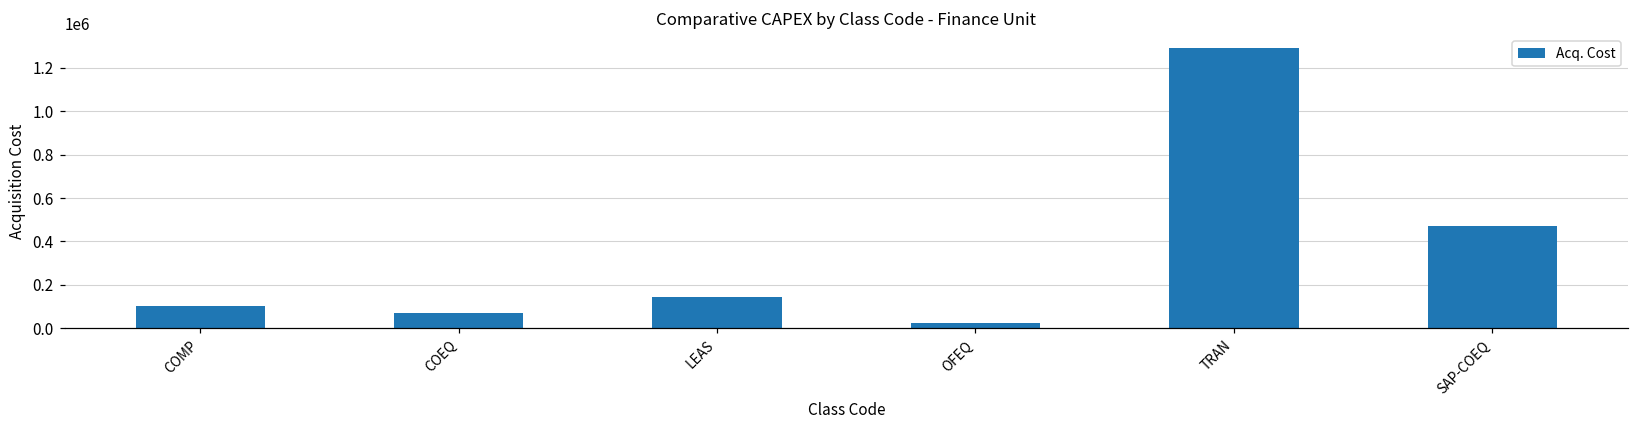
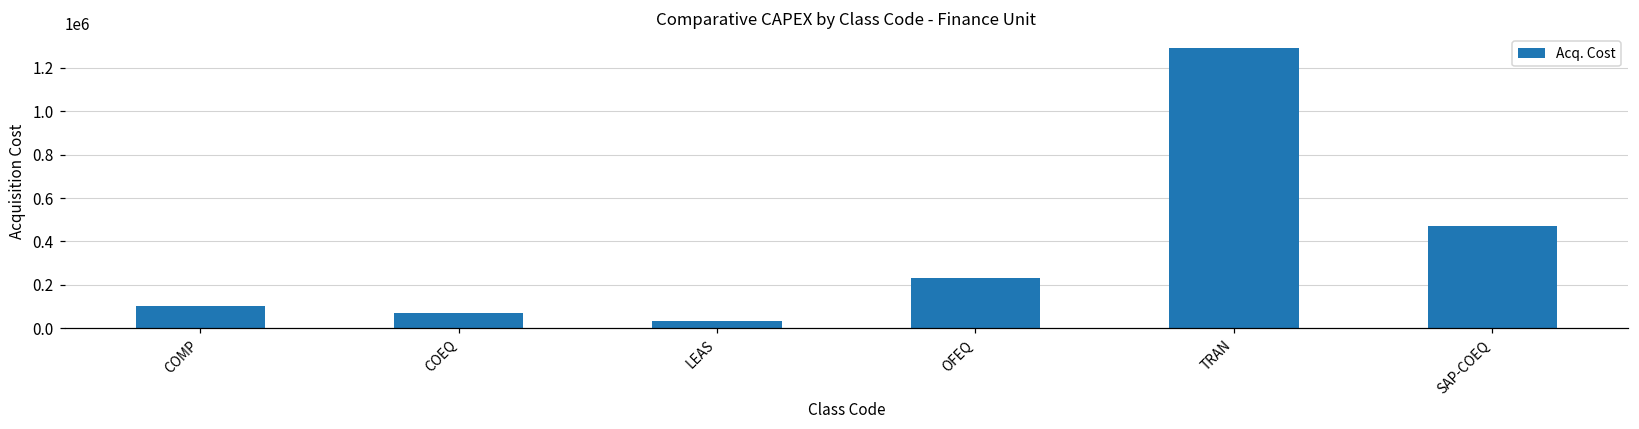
  {
    "COMP": 100000,
    "COEQ": 70000,
-   "LEAS": 150000,
-   "OFEQ": 20000,
+   "LEAS": 30000,
+   "OFEQ": 230000,
    "TRAN": 1290000,
    "SAP-COEQ": 470000
  }
